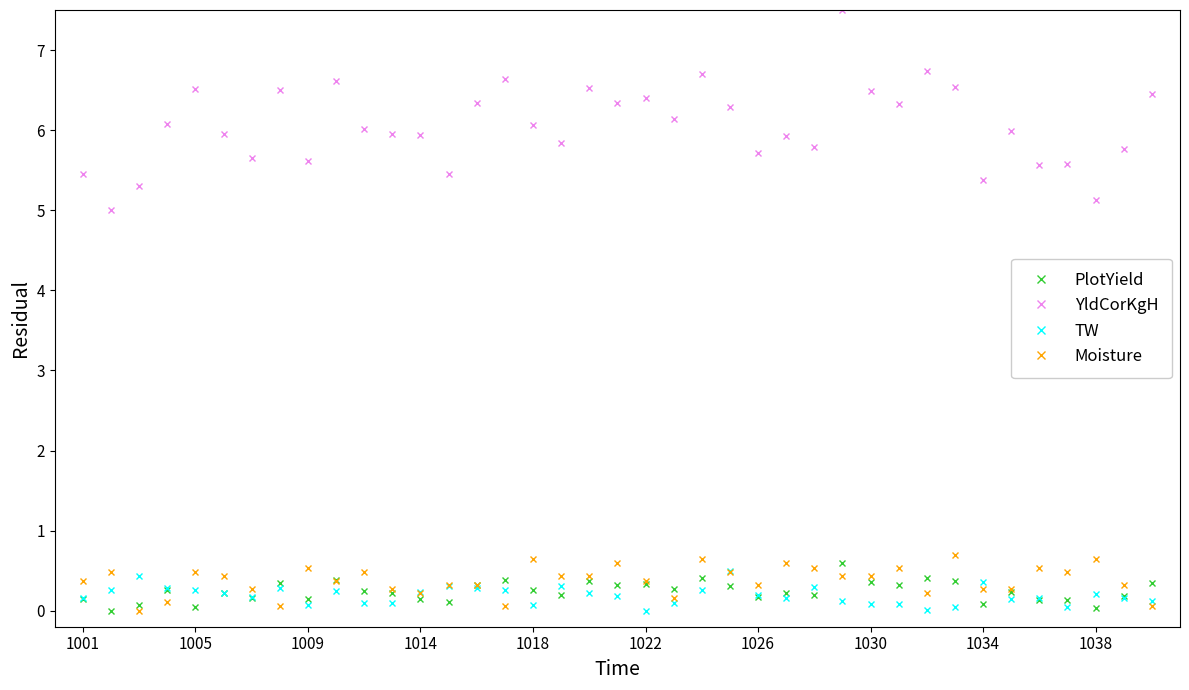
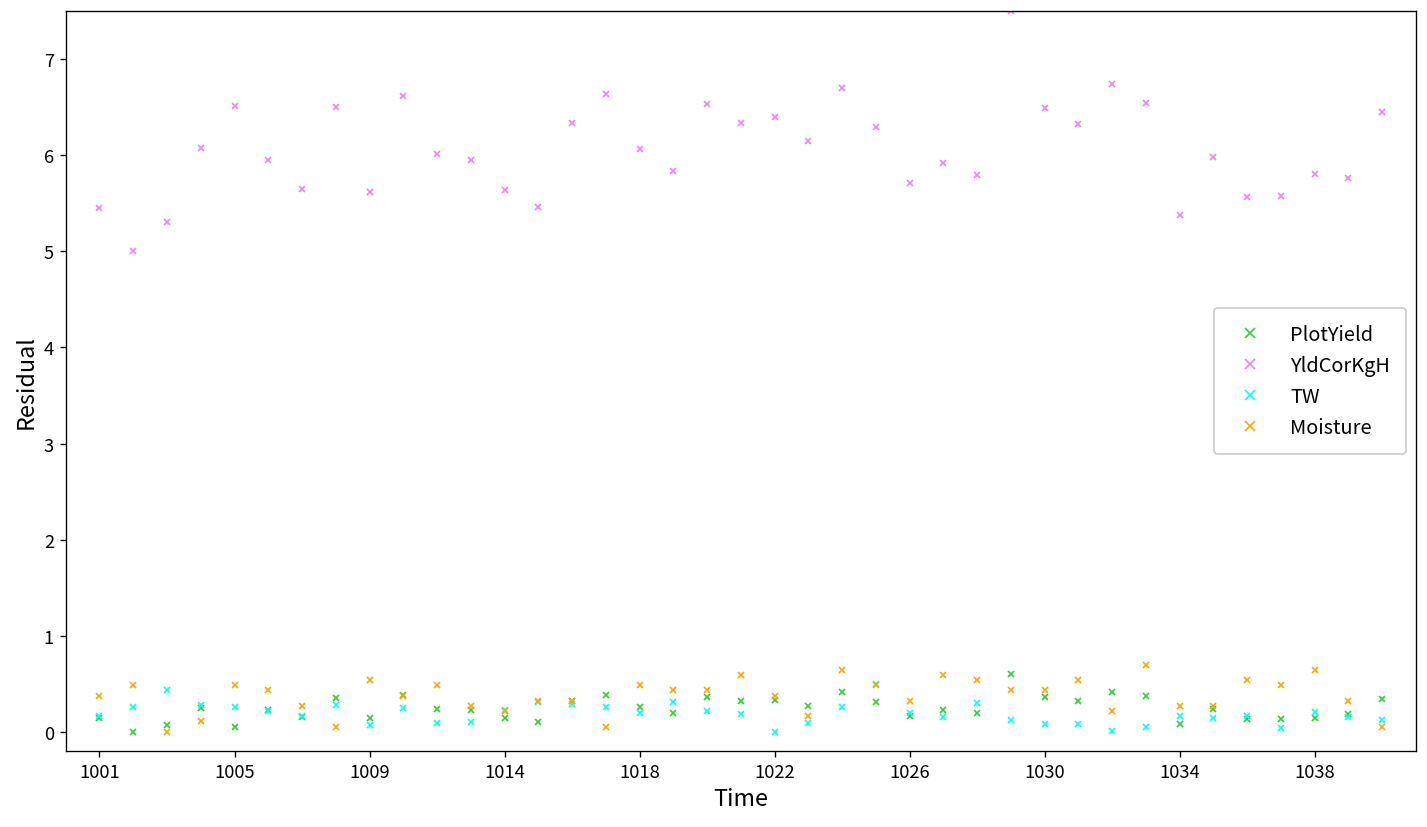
  {
    "PlotYield": {
      "1005": 0.0,
      "1009": 0.1,
      "1014": 0.1,
      "1018": 0.3,
      "1022": 0.3,
      "1030": 0.4,
      "1034": 0.1,
-     "1038": 0.0
+     "1038": 0.1
    },
    "YldCorKgH": {
      "1001": 5.5,
      "1005": 6.5,
      "1009": 5.6,
-     "1014": 5.9,
+     "1014": 5.6,
      "1018": 6.1,
      "1022": 6.4,
      "1026": 5.7,
      "1030": 6.5,
      "1034": 5.4,
-     "1038": 5.1
+     "1038": 5.8
    },
    "TW": {
      "1005": 0.3,
      "1009": 0.1,
-     "1018": 0.1,
+     "1018": 0.2,
      "1022": 0.0,
      "1030": 0.1,
-     "1034": 0.4,
+     "1034": 0.2,
      "1038": 0.2
    },
    "Moisture": {
      "1001": 0.4,
      "1005": 0.5,
      "1009": 0.5,
-     "1018": 0.6,
+     "1018": 0.5,
      "1022": 0.4,
      "1026": 0.3,
      "1030": 0.4,
      "1034": 0.3,
      "1038": 0.6
    }
  }
